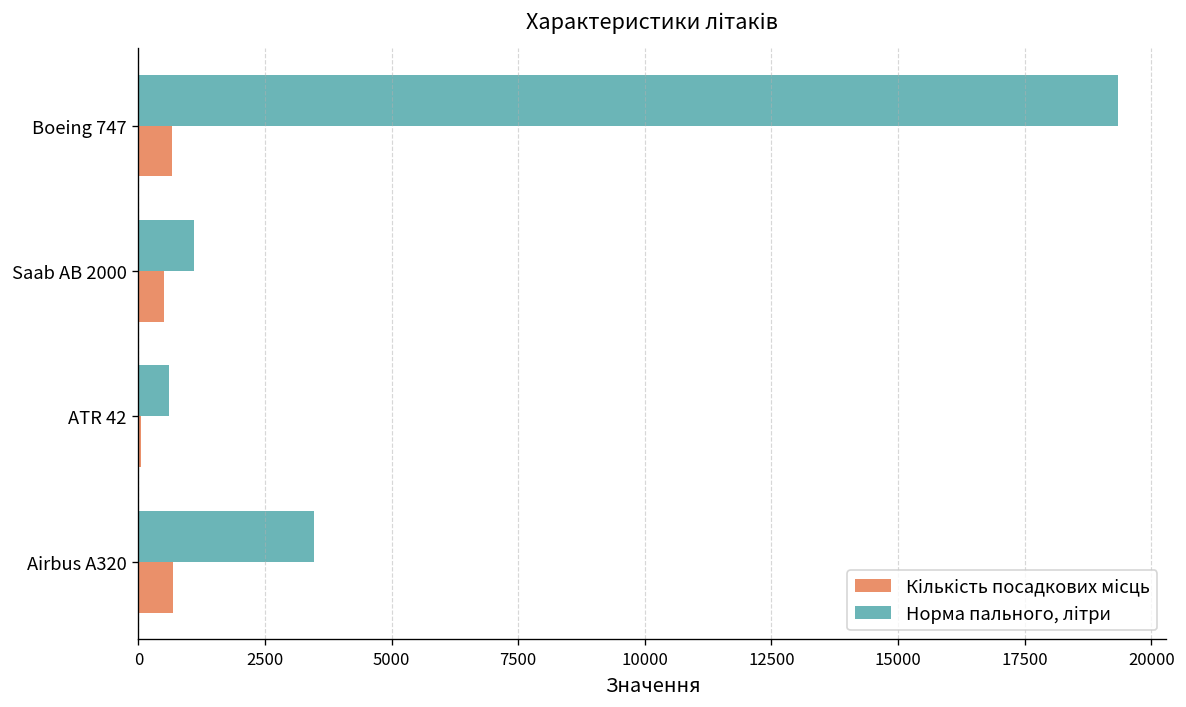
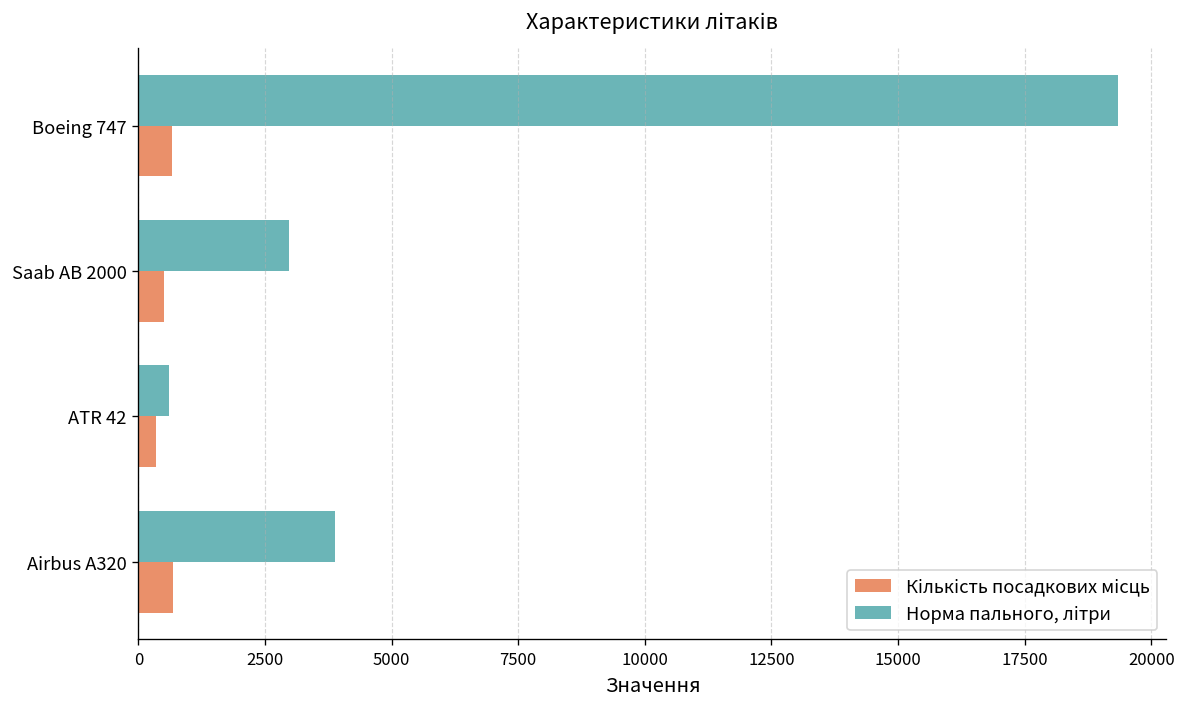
  {
    "Кількість посадкових місць": {
      "Boeing 747": 700,
      "Saab AB 2000": 500,
-     "ATR 42": 100,
+     "ATR 42": 400,
      "Airbus A320": 700
    },
    "Норма пального, літри": {
      "Boeing 747": 19300,
-     "Saab AB 2000": 1100,
+     "Saab AB 2000": 3000,
      "ATR 42": 600,
-     "Airbus A320": 3500
+     "Airbus A320": 3900
    }
  }
